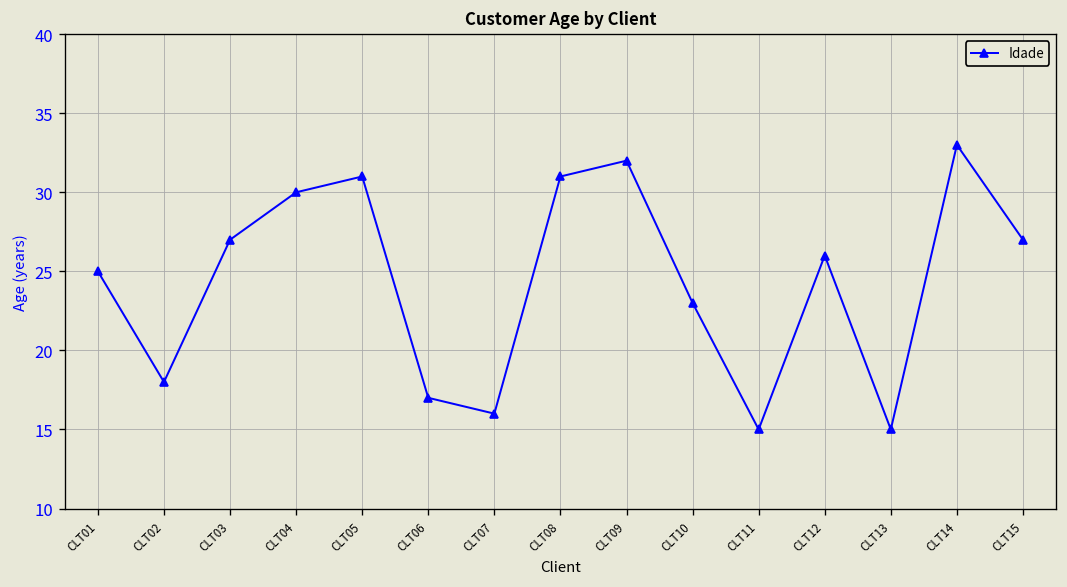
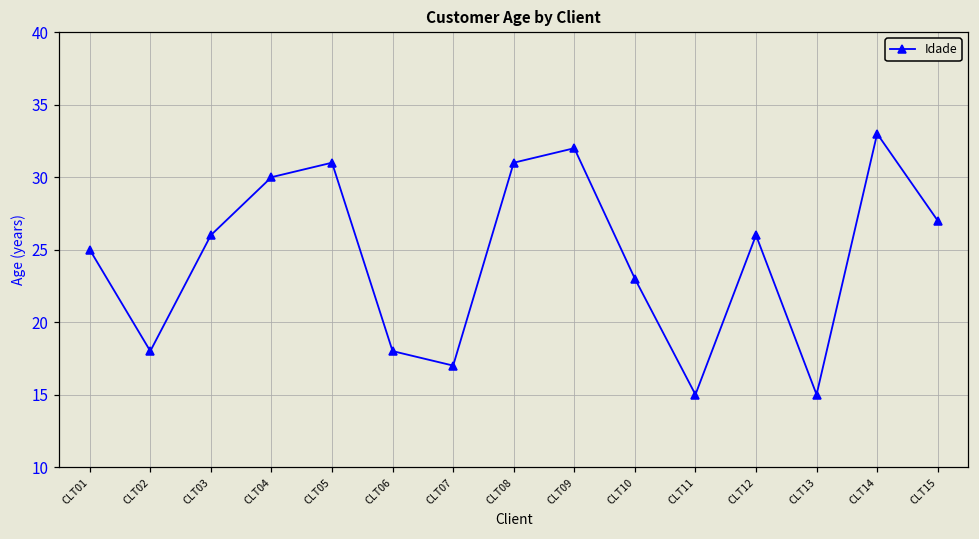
  {
    "CLT01": 25,
    "CLT02": 18,
-   "CLT03": 27,
+   "CLT03": 26,
    "CLT04": 30,
    "CLT05": 31,
-   "CLT06": 17,
-   "CLT07": 16,
+   "CLT06": 18,
+   "CLT07": 17,
    "CLT08": 31,
    "CLT09": 32,
    "CLT10": 23,
    "CLT11": 15,
    "CLT12": 26,
    "CLT13": 15,
    "CLT14": 33,
    "CLT15": 27
  }
